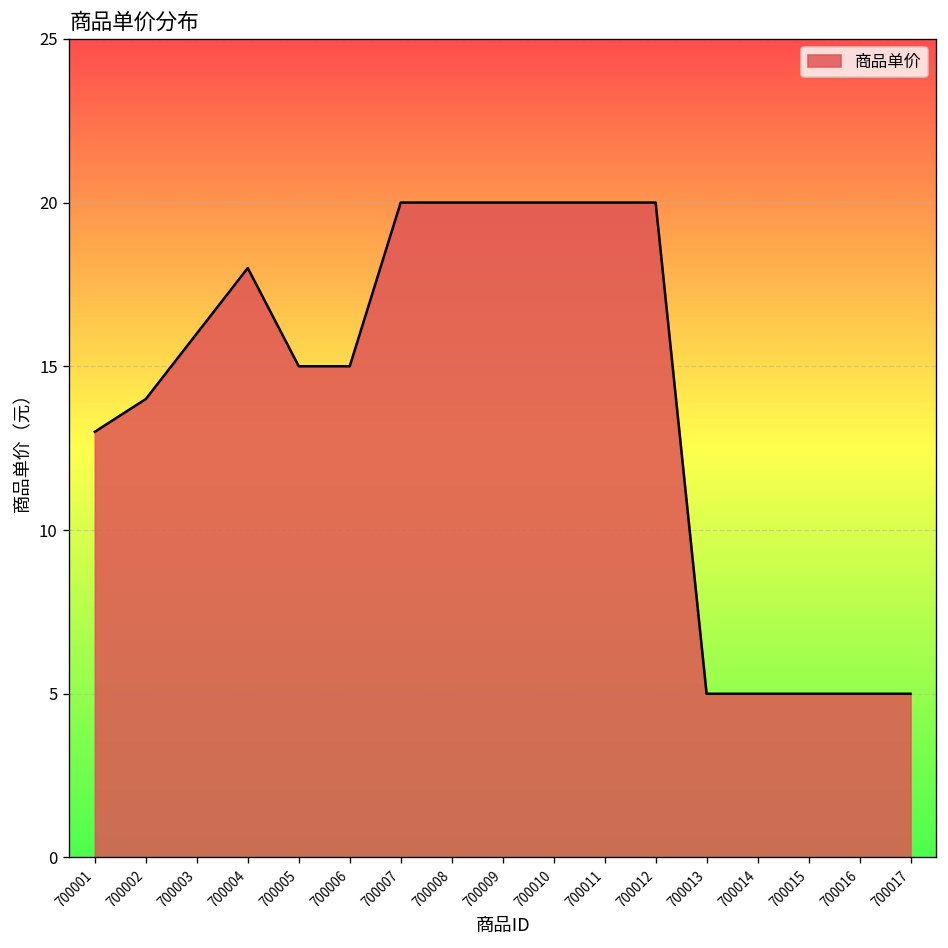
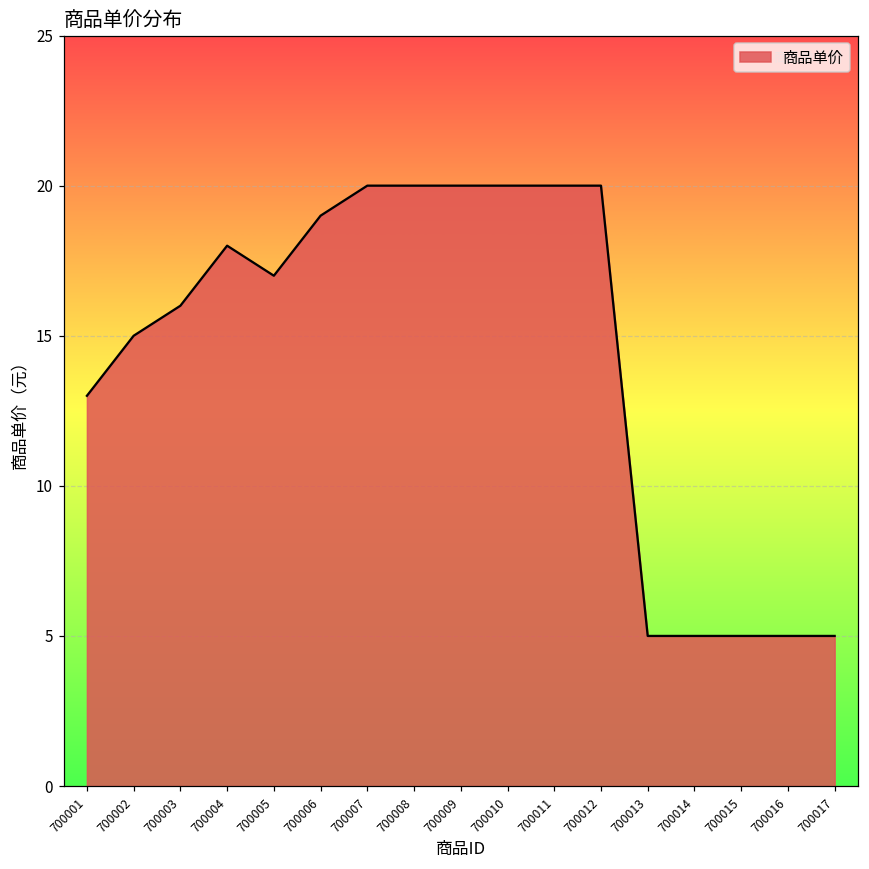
  {
    "700001": 13,
-   "700002": 14,
+   "700002": 15,
    "700003": 16,
    "700004": 18,
-   "700005": 15,
-   "700006": 15,
+   "700005": 17,
+   "700006": 19,
    "700007": 20,
    "700008": 20,
    "700009": 20,
    "700010": 20,
    "700011": 20,
    "700012": 20,
    "700013": 5,
    "700014": 5,
    "700015": 5,
    "700016": 5,
    "700017": 5
  }
